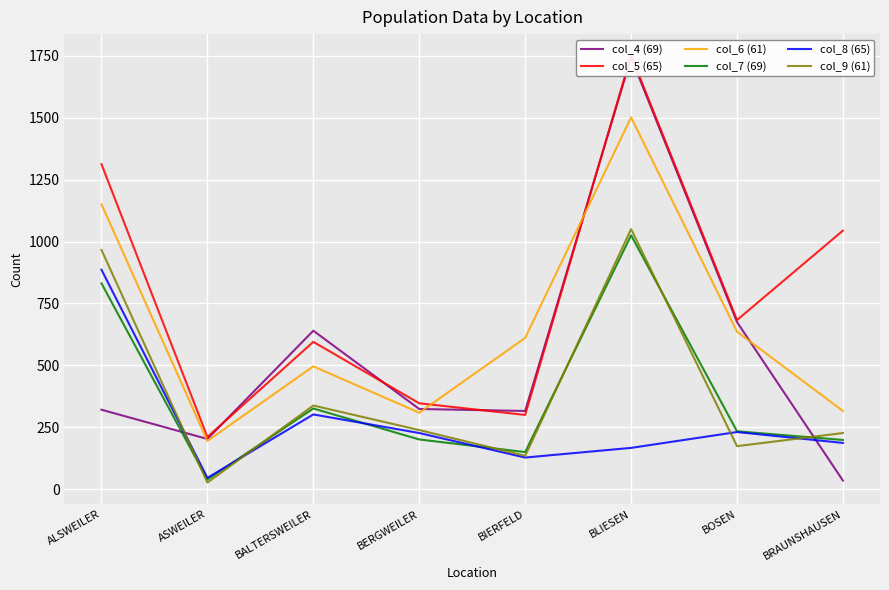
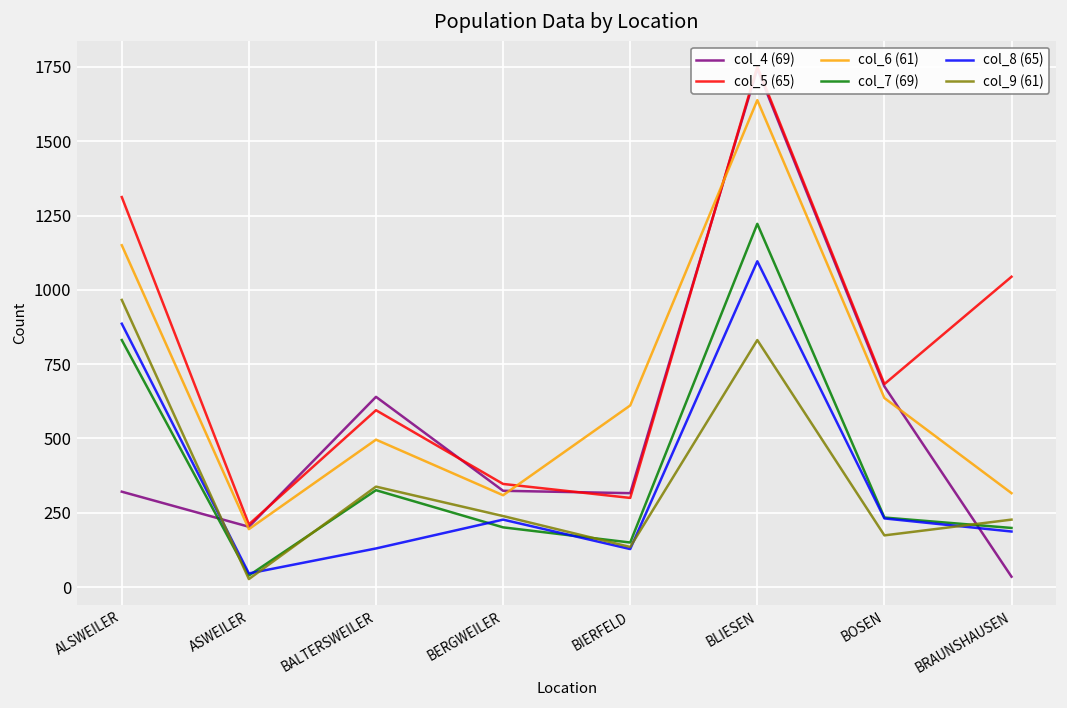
  {
    "col_4 (69)": {
      "ALSWEILER": 320,
      "BALTERSWEILER": 640,
      "BERGWEILER": 320,
      "BIERFELD": 320,
      "BRAUNSHAUSEN": 40
    },
    "col_5 (65)": {
      "ALSWEILER": 1310,
      "BALTERSWEILER": 600,
      "BERGWEILER": 350,
      "BIERFELD": 300,
      "BRAUNSHAUSEN": 1040
    },
    "col_6 (61)": {
      "ALSWEILER": 1150,
      "BALTERSWEILER": 500,
      "BERGWEILER": 310,
      "BIERFELD": 610,
-     "BLIESEN": 1500,
+     "BLIESEN": 1640,
      "BOSEN": 640,
      "BRAUNSHAUSEN": 320
    },
    "col_7 (69)": {
      "ALSWEILER": 830,
      "BALTERSWEILER": 330,
      "BERGWEILER": 200,
      "BIERFELD": 150,
-     "BLIESEN": 1030,
+     "BLIESEN": 1220,
      "BRAUNSHAUSEN": 200
    },
    "col_8 (65)": {
      "ALSWEILER": 890,
-     "BALTERSWEILER": 300,
+     "BALTERSWEILER": 130,
      "BERGWEILER": 230,
-     "BLIESEN": 170,
+     "BLIESEN": 1100,
      "BRAUNSHAUSEN": 190
    },
    "col_9 (61)": {
      "ALSWEILER": 970,
      "ASWEILER": 30,
      "BALTERSWEILER": 340,
      "BERGWEILER": 240,
-     "BLIESEN": 1050,
+     "BLIESEN": 830,
      "BOSEN": 170,
      "BRAUNSHAUSEN": 230
    }
  }
